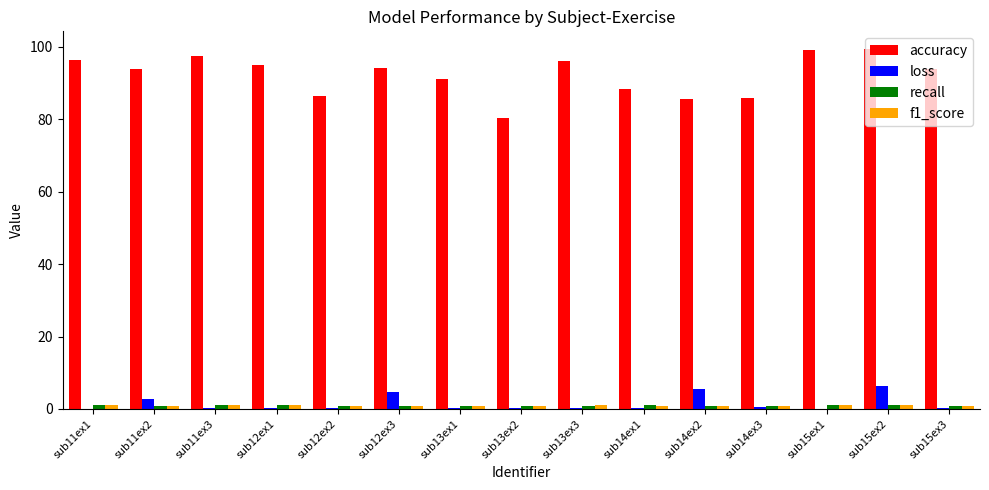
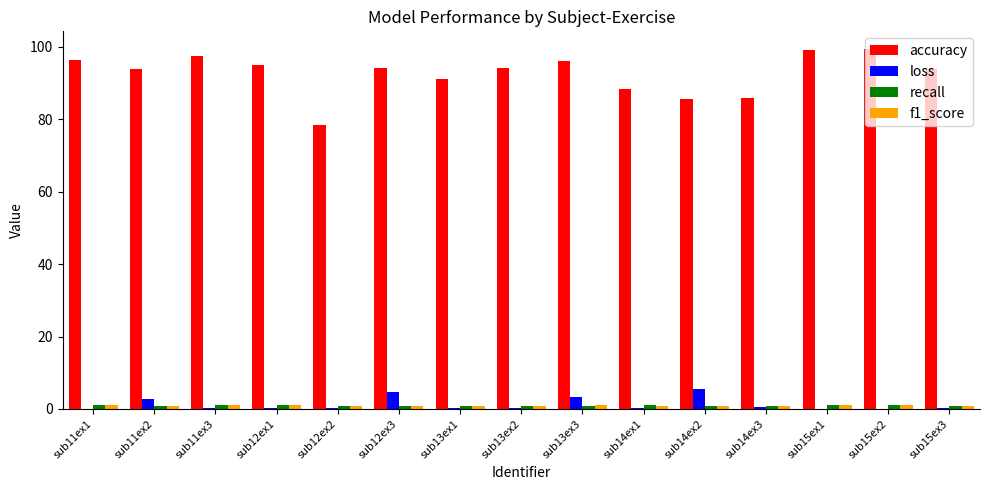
  {
    "accuracy": {
      "sub11ex1": 96,
      "sub11ex2": 94,
      "sub11ex3": 97,
      "sub12ex1": 95,
-     "sub12ex2": 86,
+     "sub12ex2": 78,
      "sub12ex3": 94,
      "sub13ex1": 91,
-     "sub13ex2": 80,
+     "sub13ex2": 94,
      "sub13ex3": 96,
      "sub14ex1": 88,
      "sub14ex2": 86,
      "sub14ex3": 86,
      "sub15ex1": 99
    },
    "loss": {
      "sub11ex2": 3,
      "sub12ex3": 5,
-     "sub13ex3": 0,
+     "sub13ex3": 3,
      "sub14ex2": 5,
-     "sub15ex2": 6
+     "sub15ex2": 0
    },
    "recall": {
      "sub11ex1": 1,
      "sub11ex2": 1,
      "sub11ex3": 1,
      "sub12ex1": 1,
      "sub12ex2": 1,
      "sub12ex3": 1,
      "sub13ex1": 1,
      "sub13ex2": 1,
      "sub13ex3": 1,
      "sub14ex1": 1,
      "sub14ex2": 1,
      "sub14ex3": 1,
      "sub15ex1": 1,
      "sub15ex2": 1,
      "sub15ex3": 1
    },
    "f1_score": {
      "sub11ex1": 1,
      "sub11ex2": 1,
      "sub11ex3": 1,
      "sub12ex1": 1,
      "sub12ex2": 1,
      "sub12ex3": 1,
      "sub13ex1": 1,
      "sub13ex2": 1,
      "sub13ex3": 1,
      "sub14ex1": 1,
      "sub14ex2": 1,
      "sub14ex3": 1,
      "sub15ex1": 1,
      "sub15ex2": 1,
      "sub15ex3": 1
    }
  }
